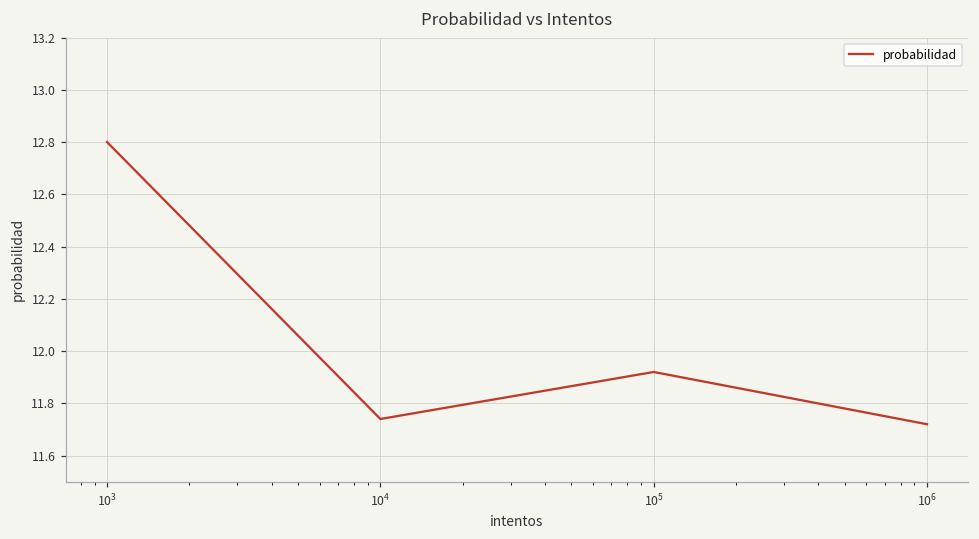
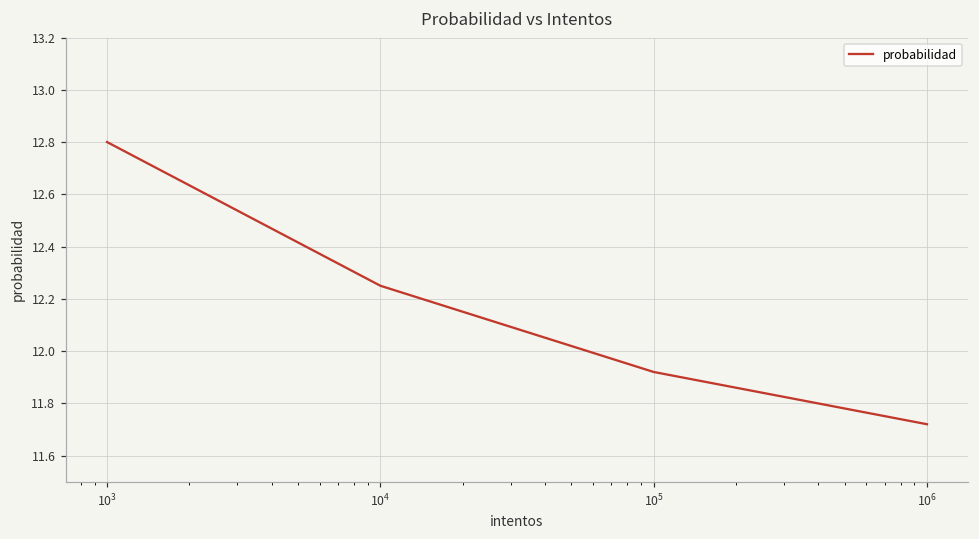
  {
    "10^3": 12.80,
-   "10^4": 11.74,
+   "10^4": 12.25,
    "10^5": 11.92,
    "10^6": 11.72
  }
